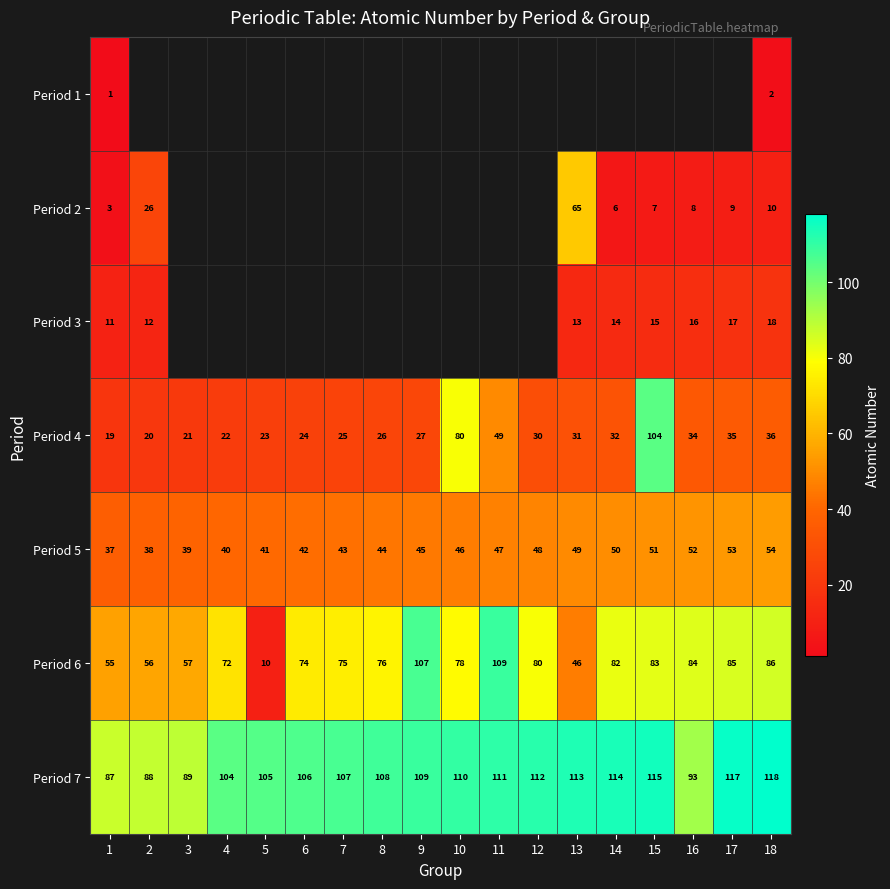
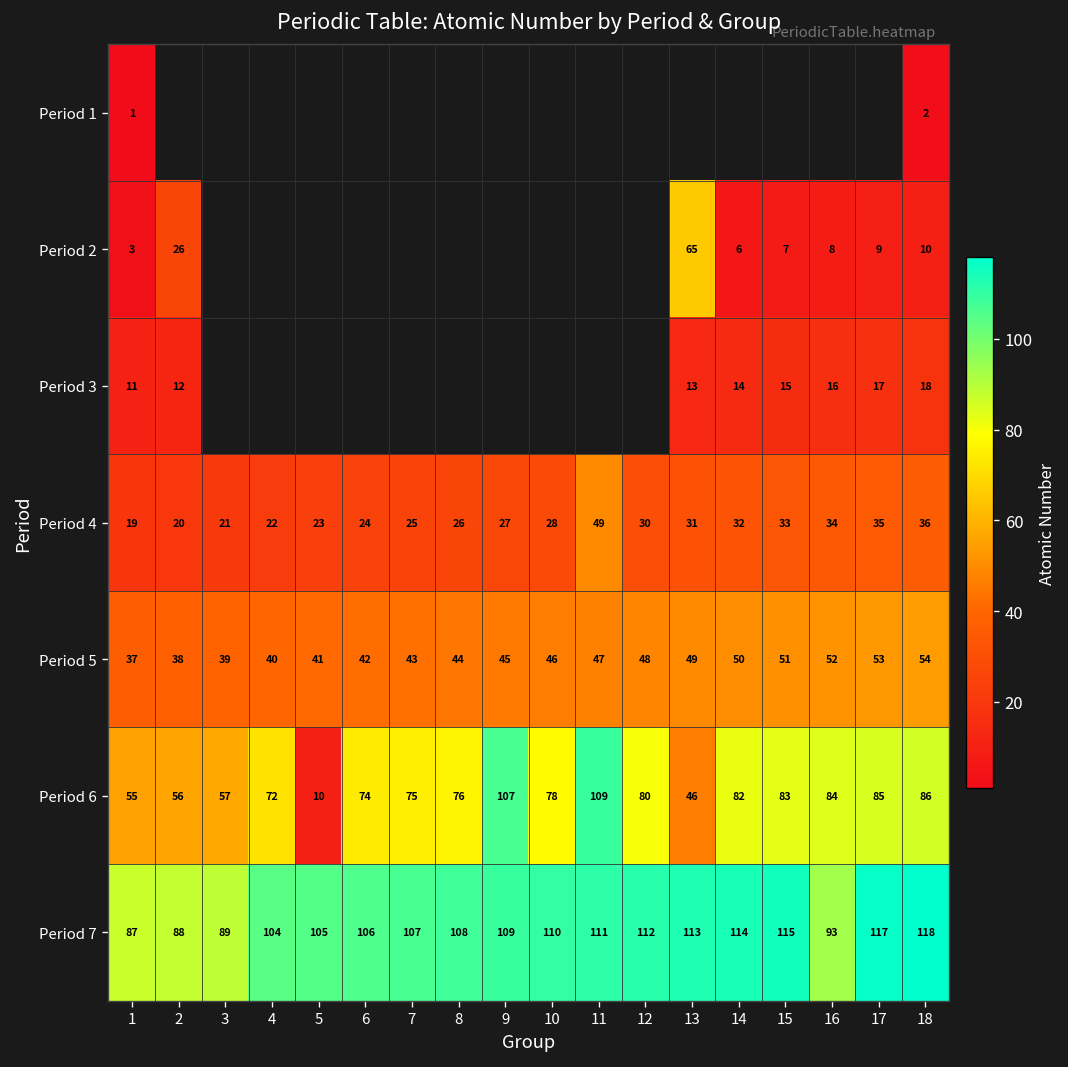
  {
    "Period 1": {
      "1": 1,
      "18": 2
    },
    "Period 2": {
      "1": 3,
      "2": 26,
      "13": 65,
      "14": 6,
      "15": 7,
      "16": 8,
      "17": 9,
      "18": 10
    },
    "Period 3": {
      "1": 11,
      "2": 12,
      "13": 13,
      "14": 14,
      "15": 15,
      "16": 16,
      "17": 17,
      "18": 18
    },
    "Period 4": {
      "1": 19,
      "2": 20,
      "3": 21,
      "4": 22,
      "5": 23,
      "6": 24,
      "7": 25,
      "8": 26,
      "9": 27,
-     "10": 80,
+     "10": 28,
      "11": 49,
      "12": 30,
      "13": 31,
      "14": 32,
-     "15": 104,
+     "15": 33,
      "16": 34,
      "17": 35,
      "18": 36
    },
    "Period 5": {
      "1": 37,
      "2": 38,
      "3": 39,
      "4": 40,
      "5": 41,
      "6": 42,
      "7": 43,
      "8": 44,
      "9": 45,
      "10": 46,
      "11": 47,
      "12": 48,
      "13": 49,
      "14": 50,
      "15": 51,
      "16": 52,
      "17": 53,
      "18": 54
    },
    "Period 6": {
      "1": 55,
      "2": 56,
      "3": 57,
      "4": 72,
      "5": 10,
      "6": 74,
      "7": 75,
      "8": 76,
      "9": 107,
      "10": 78,
      "11": 109,
      "12": 80,
      "13": 46,
      "14": 82,
      "15": 83,
      "16": 84,
      "17": 85,
      "18": 86
    },
    "Period 7": {
      "1": 87,
      "2": 88,
      "3": 89,
      "4": 104,
      "5": 105,
      "6": 106,
      "7": 107,
      "8": 108,
      "9": 109,
      "10": 110,
      "11": 111,
      "12": 112,
      "13": 113,
      "14": 114,
      "15": 115,
      "16": 93,
      "17": 117,
      "18": 118
    }
  }
